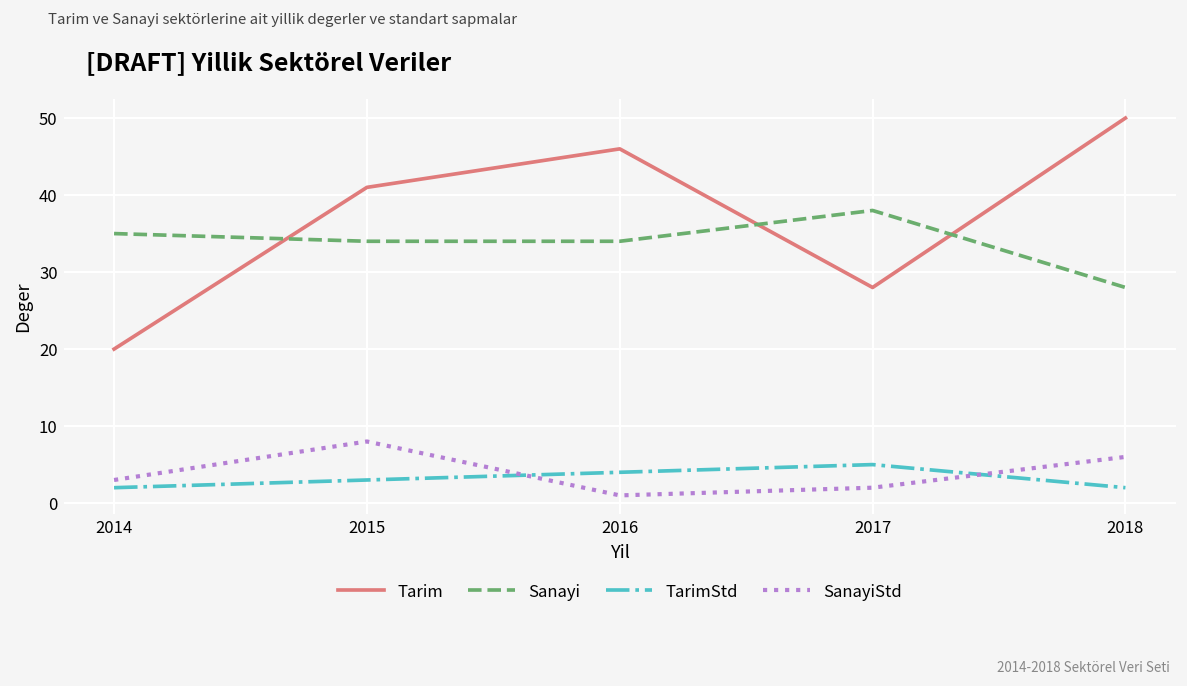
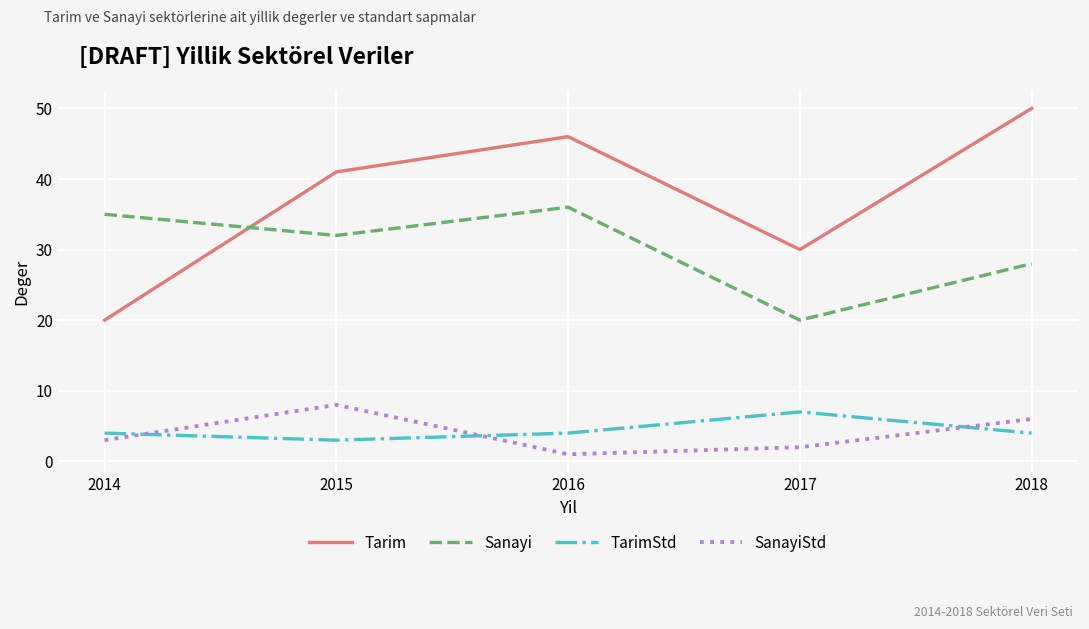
  {
    "Tarim": {
      "2014": 20,
      "2015": 41,
      "2016": 46,
-     "2017": 28,
+     "2017": 30,
      "2018": 50
    },
    "Sanayi": {
      "2014": 35,
-     "2015": 34,
-     "2016": 34,
-     "2017": 38,
+     "2015": 32,
+     "2016": 36,
+     "2017": 20,
      "2018": 28
    },
    "TarimStd": {
-     "2014": 2,
+     "2014": 4,
      "2015": 3,
      "2016": 4,
-     "2017": 5,
-     "2018": 2
+     "2017": 7,
+     "2018": 4
    },
    "SanayiStd": {
      "2014": 3,
      "2015": 8,
      "2016": 1,
      "2017": 2,
      "2018": 6
    }
  }
